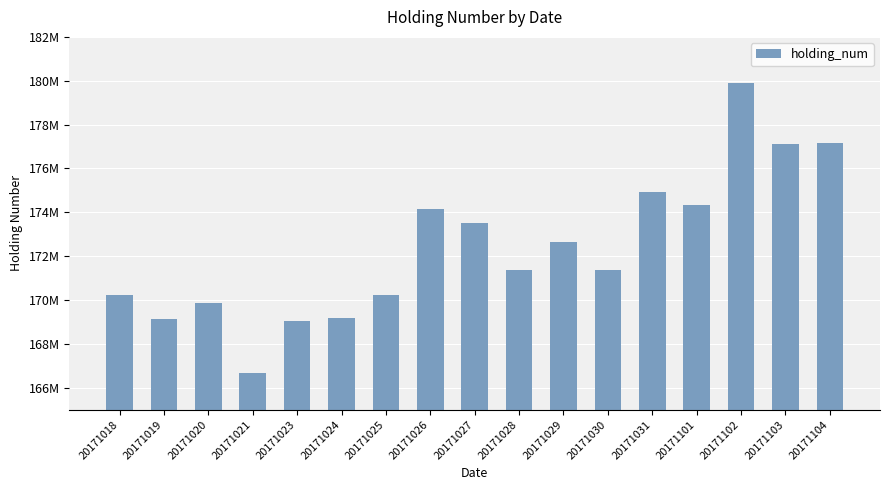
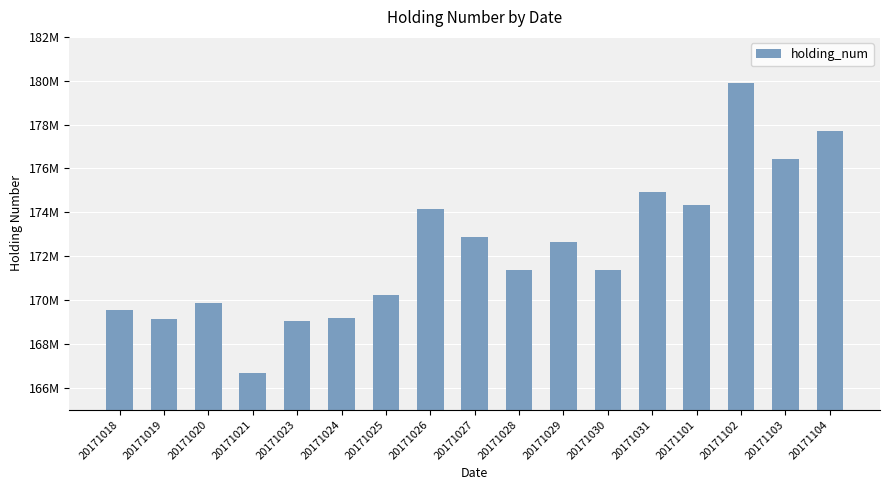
  {
-   "20171018": 170200000,
+   "20171018": 169500000,
    "20171019": 169100000,
    "20171020": 169900000,
    "20171021": 166700000,
    "20171023": 169100000,
    "20171024": 169200000,
    "20171025": 170300000,
    "20171026": 174200000,
-   "20171027": 173500000,
+   "20171027": 172900000,
    "20171028": 171400000,
    "20171029": 172600000,
    "20171030": 171400000,
    "20171031": 174900000,
    "20171101": 174300000,
    "20171102": 179900000,
-   "20171103": 177100000,
-   "20171104": 177200000
+   "20171103": 176400000,
+   "20171104": 177700000
  }
